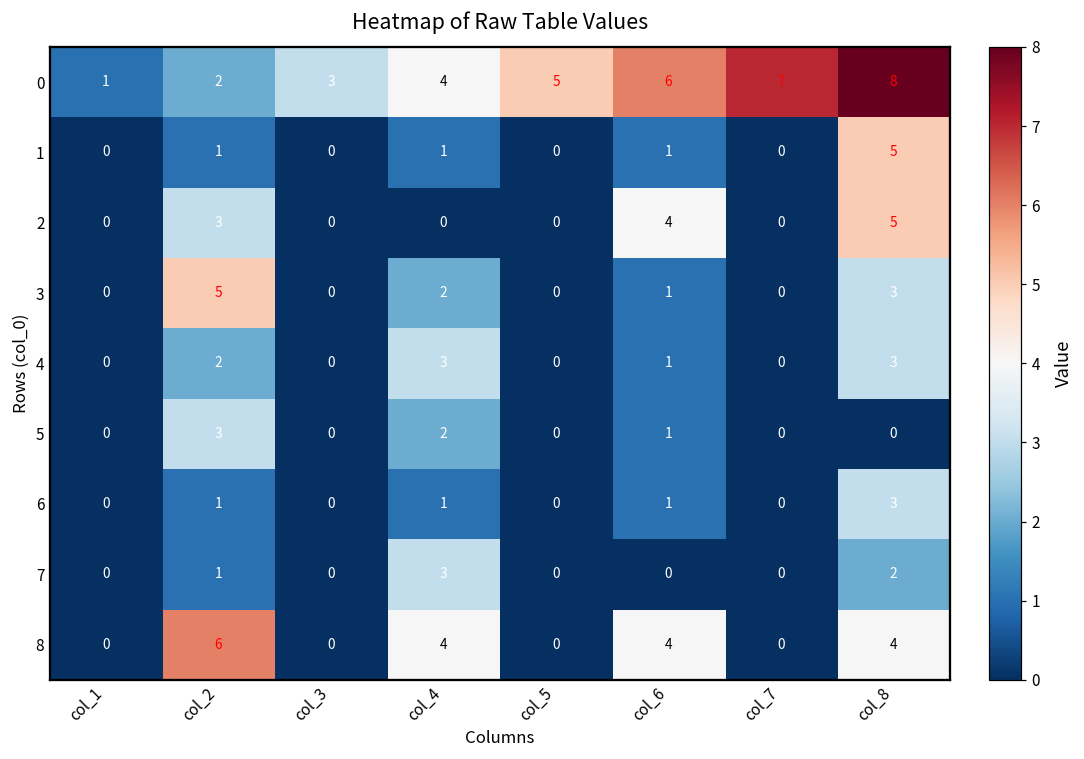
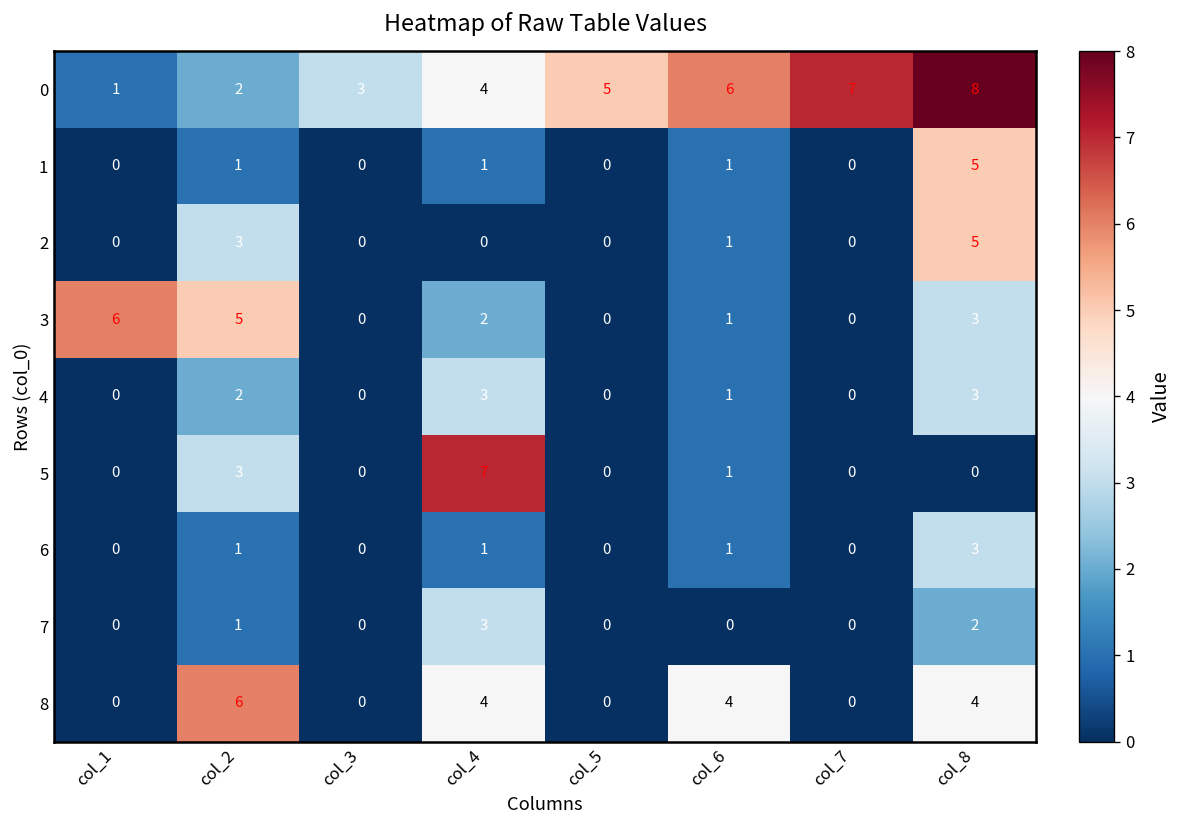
  {
    "0": {
      "col_1": 1,
      "col_2": 2,
      "col_3": 3,
      "col_4": 4,
      "col_5": 5,
      "col_6": 6,
      "col_7": 7,
      "col_8": 8
    },
    "1": {
      "col_1": 0,
      "col_2": 1,
      "col_3": 0,
      "col_4": 1,
      "col_5": 0,
      "col_6": 1,
      "col_7": 0,
      "col_8": 5
    },
    "2": {
      "col_1": 0,
      "col_2": 3,
      "col_3": 0,
      "col_4": 0,
      "col_5": 0,
-     "col_6": 4,
+     "col_6": 1,
      "col_7": 0,
      "col_8": 5
    },
    "3": {
-     "col_1": 0,
+     "col_1": 6,
      "col_2": 5,
      "col_3": 0,
      "col_4": 2,
      "col_5": 0,
      "col_6": 1,
      "col_7": 0,
      "col_8": 3
    },
    "4": {
      "col_1": 0,
      "col_2": 2,
      "col_3": 0,
      "col_4": 3,
      "col_5": 0,
      "col_6": 1,
      "col_7": 0,
      "col_8": 3
    },
    "5": {
      "col_1": 0,
      "col_2": 3,
      "col_3": 0,
-     "col_4": 2,
+     "col_4": 7,
      "col_5": 0,
      "col_6": 1,
      "col_7": 0,
      "col_8": 0
    },
    "6": {
      "col_1": 0,
      "col_2": 1,
      "col_3": 0,
      "col_4": 1,
      "col_5": 0,
      "col_6": 1,
      "col_7": 0,
      "col_8": 3
    },
    "7": {
      "col_1": 0,
      "col_2": 1,
      "col_3": 0,
      "col_4": 3,
      "col_5": 0,
      "col_6": 0,
      "col_7": 0,
      "col_8": 2
    },
    "8": {
      "col_1": 0,
      "col_2": 6,
      "col_3": 0,
      "col_4": 4,
      "col_5": 0,
      "col_6": 4,
      "col_7": 0,
      "col_8": 4
    }
  }
